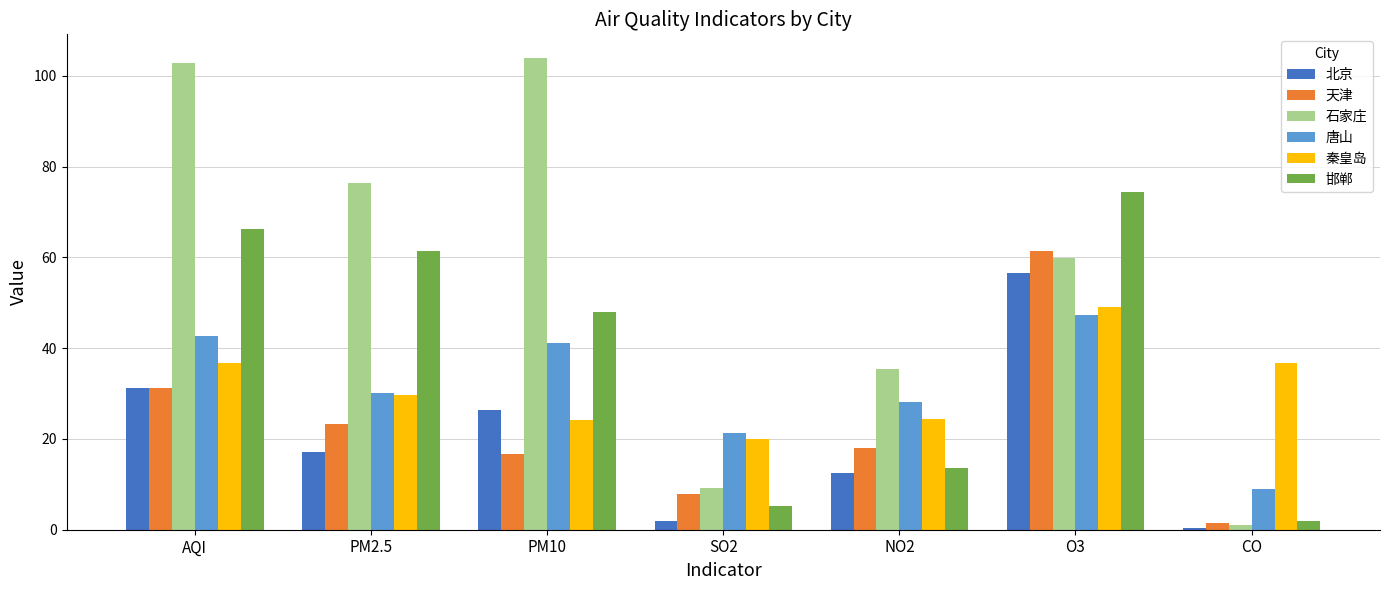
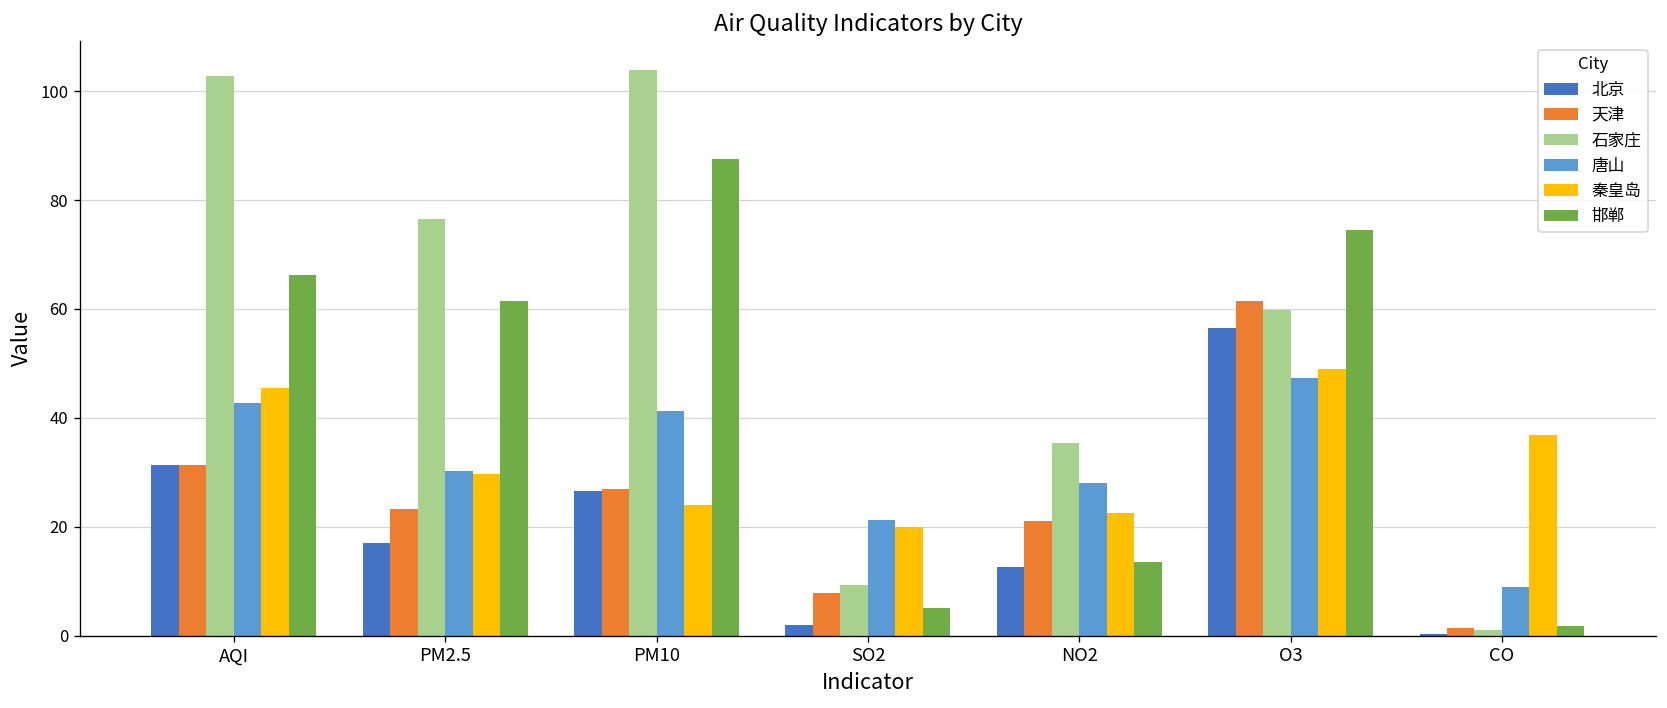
  {
    "天津": {
      "AQI": 31,
      "PM2.5": 23,
-     "PM10": 17,
+     "PM10": 27,
      "SO2": 8,
-     "NO2": 18,
+     "NO2": 21,
      "O3": 61,
      "CO": 1
    },
    "石家庄": {
      "AQI": 103,
      "PM2.5": 76,
      "PM10": 104,
      "SO2": 9,
      "NO2": 35,
      "O3": 60,
      "CO": 1
    },
    "秦皇岛": {
-     "AQI": 37,
+     "AQI": 45,
      "PM2.5": 30,
      "PM10": 24,
      "SO2": 20,
-     "NO2": 24,
+     "NO2": 23,
      "O3": 49,
      "CO": 37
    },
    "邯郸": {
      "AQI": 66,
      "PM2.5": 61,
-     "PM10": 48,
+     "PM10": 88,
      "SO2": 5,
      "NO2": 14,
      "O3": 75,
      "CO": 2
    }
  }
